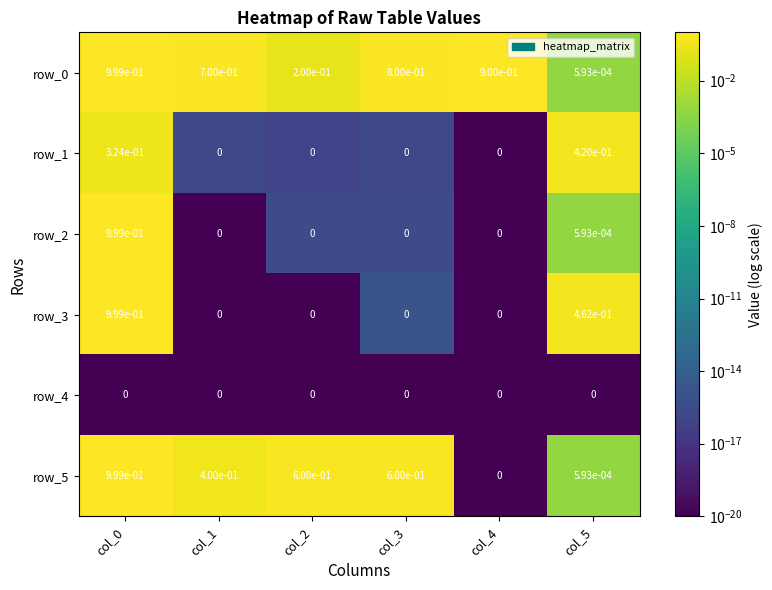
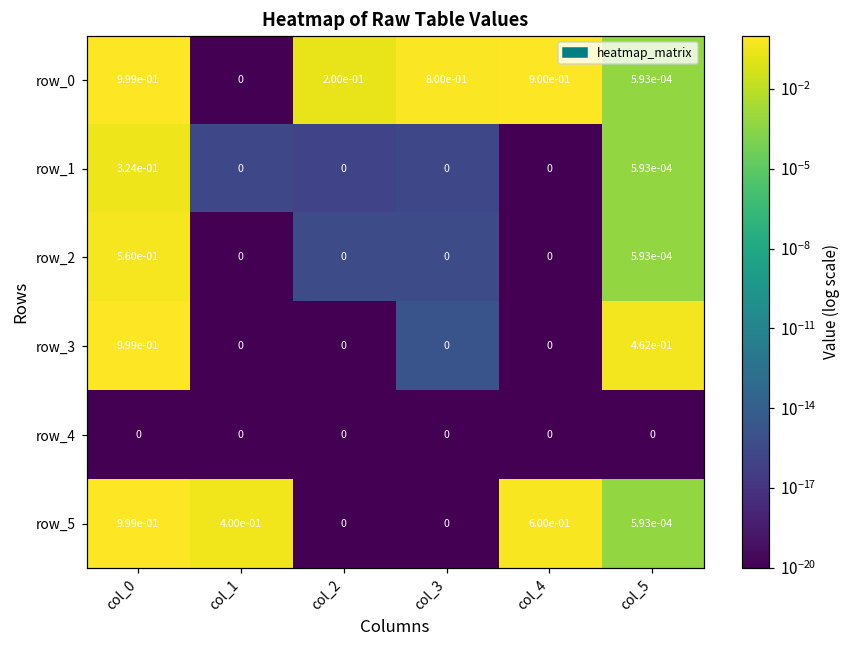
  {
    "row_0": {
      "col_0": "9.99e-01",
-     "col_1": "7.00e-01",
+     "col_1": "0",
      "col_2": "2.00e-01",
      "col_3": "8.00e-01",
      "col_4": "9.00e-01",
      "col_5": "5.93e-04"
    },
    "row_1": {
      "col_0": "3.24e-01",
      "col_1": "0",
      "col_2": "0",
      "col_3": "0",
      "col_4": "0",
-     "col_5": "4.20e-01"
+     "col_5": "5.93e-04"
    },
    "row_2": {
-     "col_0": "9.99e-01",
+     "col_0": "5.60e-01",
      "col_1": "0",
      "col_2": "0",
      "col_3": "0",
      "col_4": "0",
      "col_5": "5.93e-04"
    },
    "row_3": {
      "col_0": "9.99e-01",
      "col_1": "0",
      "col_2": "0",
      "col_3": "0",
      "col_4": "0",
      "col_5": "4.62e-01"
    },
    "row_4": {
      "col_0": "0",
      "col_1": "0",
      "col_2": "0",
      "col_3": "0",
      "col_4": "0",
      "col_5": "0"
    },
    "row_5": {
      "col_0": "9.99e-01",
      "col_1": "4.00e-01",
-     "col_2": "6.00e-01",
-     "col_3": "6.00e-01",
-     "col_4": "0",
+     "col_2": "0",
+     "col_3": "0",
+     "col_4": "6.00e-01",
      "col_5": "5.93e-04"
    }
  }
